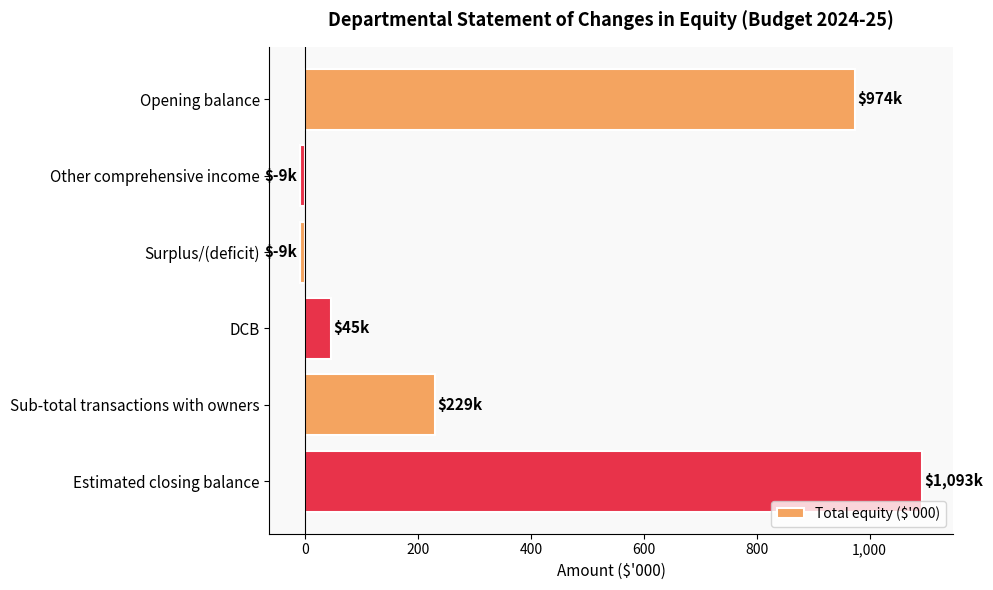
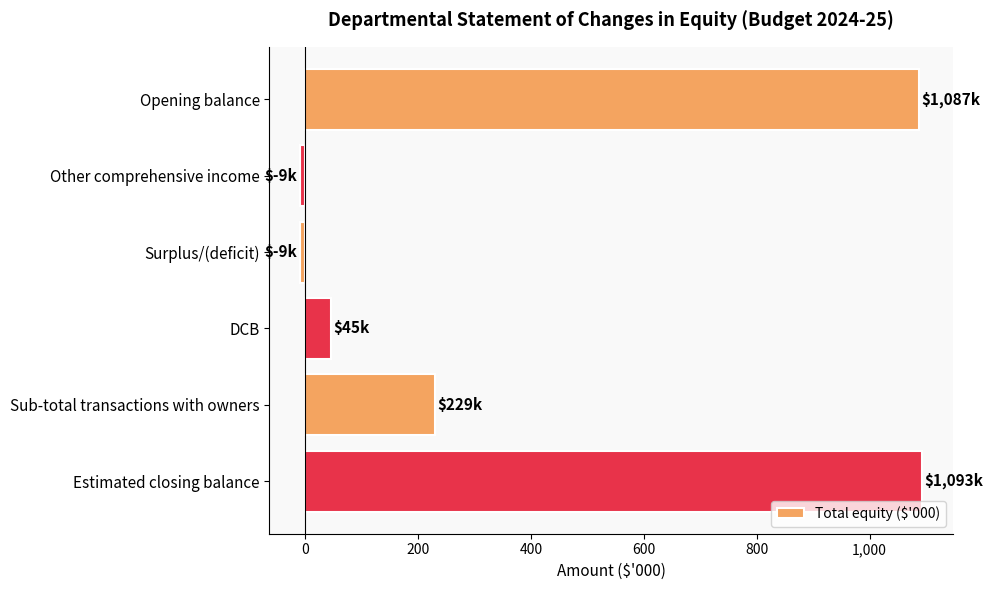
  {
-   "Opening balance": "$974k",
+   "Opening balance": "$1,087k",
    "Other comprehensive income": "$-9k",
    "Surplus/(deficit)": "$-9k",
    "DCB": "$45k",
    "Sub-total transactions with owners": "$229k",
    "Estimated closing balance": "$1,093k"
  }
